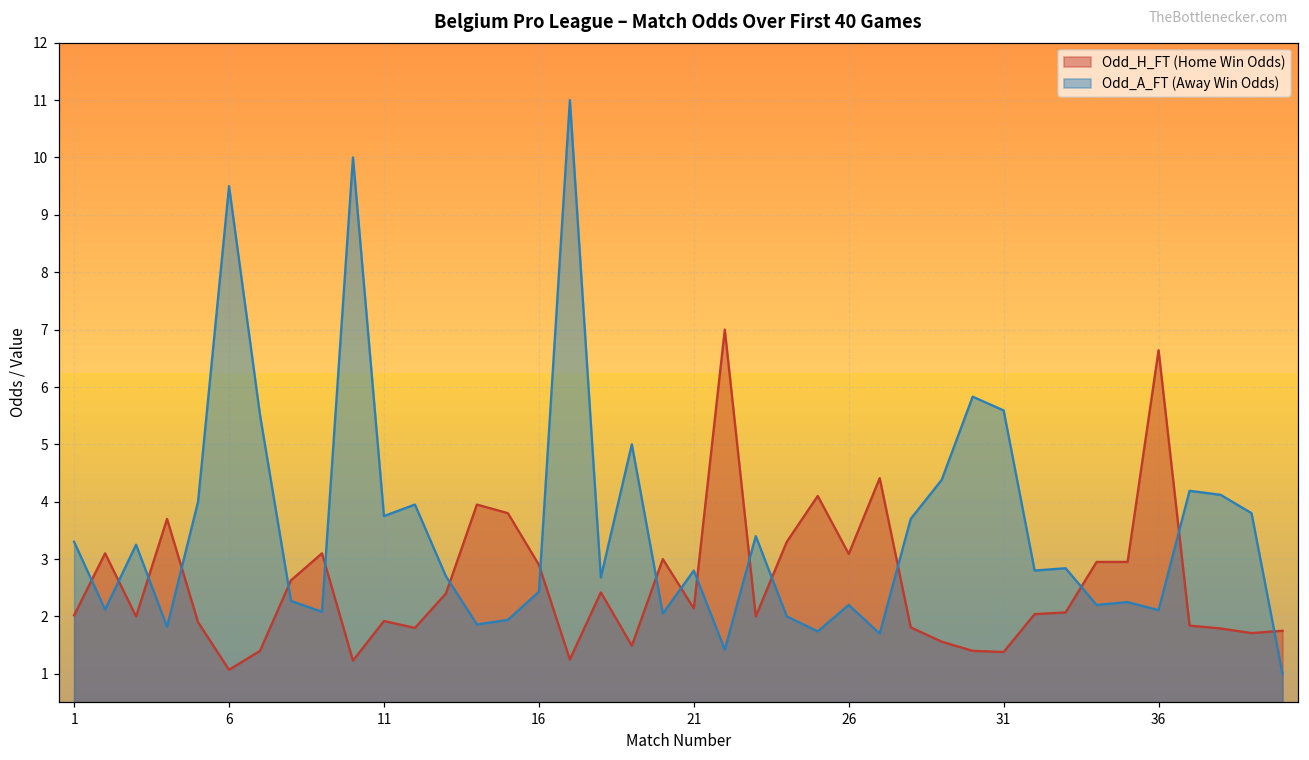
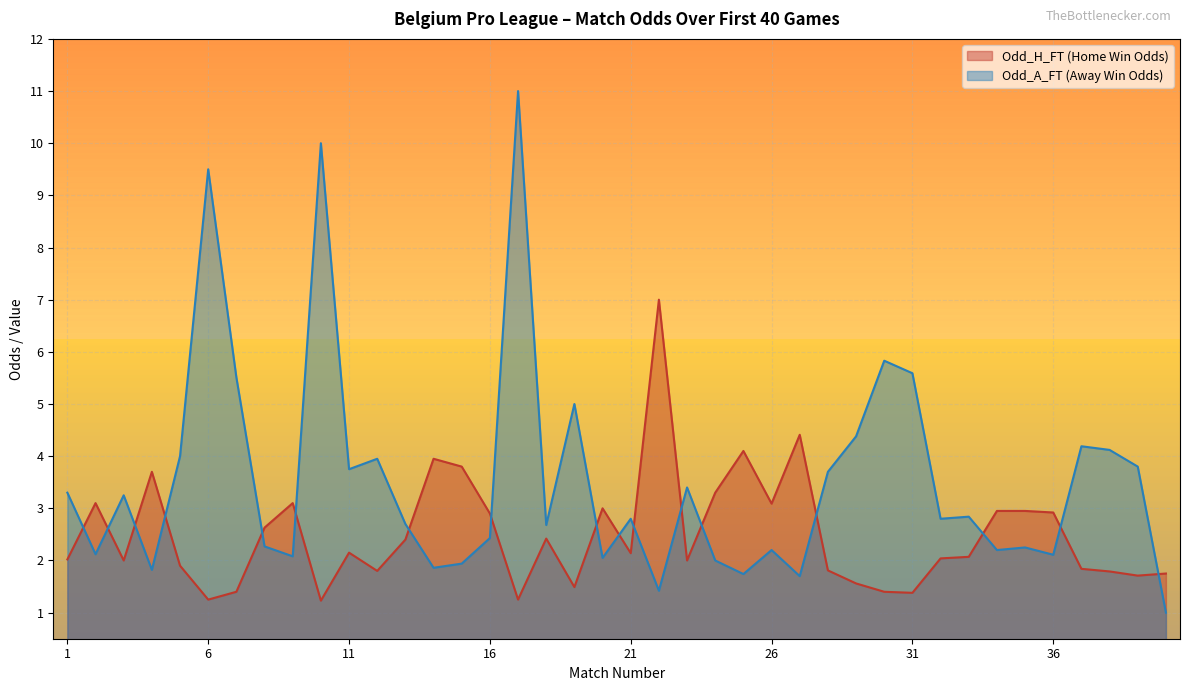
  {
    "Odd_H_FT (Home Win Odds)": {
      "1": 2.0,
-     "6": 1.1,
-     "11": 1.9,
+     "6": 1.3,
+     "11": 2.2,
      "16": 2.9,
      "21": 2.1,
      "26": 3.1,
      "31": 1.4,
-     "36": 6.6
+     "36": 2.9
    },
    "Odd_A_FT (Away Win Odds)": {
      "1": 3.3,
      "6": 9.5,
      "11": 3.8,
      "16": 2.4,
      "21": 2.8,
      "26": 2.2,
      "31": 5.6,
      "36": 2.1
    }
  }
